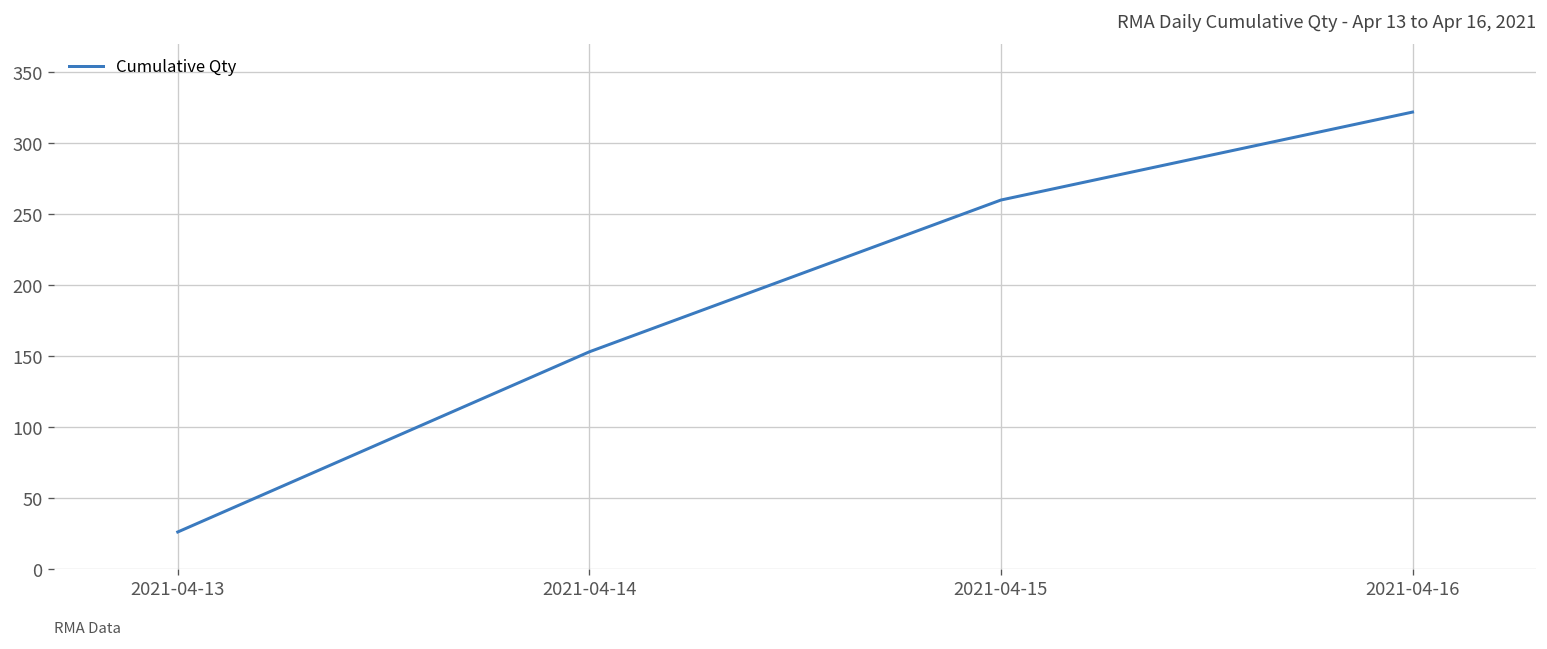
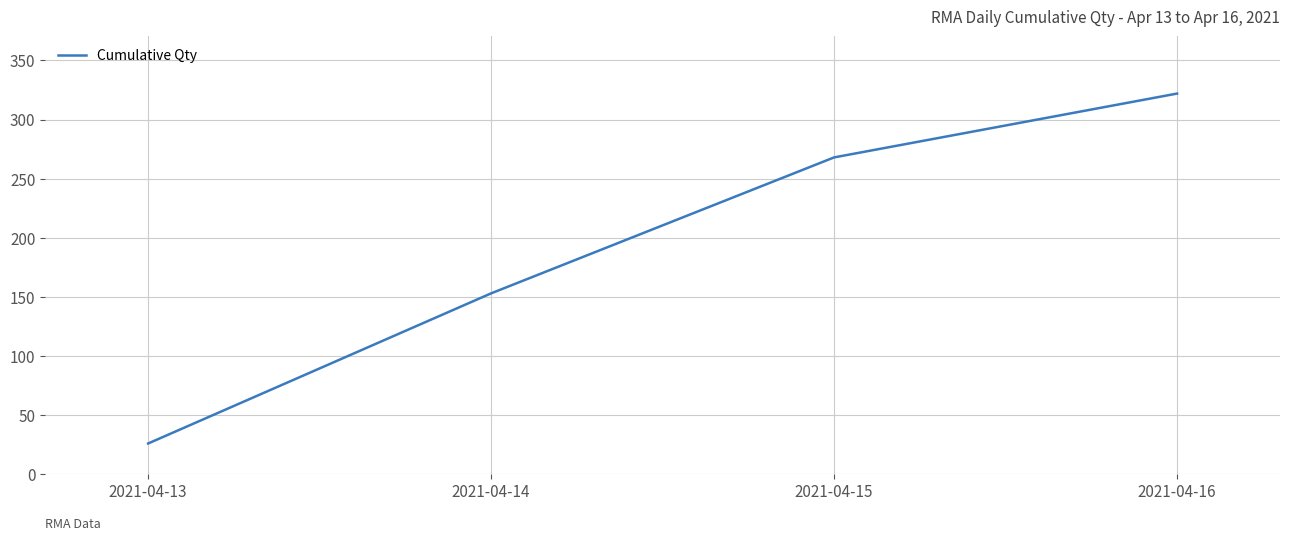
  {
    "2021-04-13": 26,
    "2021-04-14": 153,
-   "2021-04-15": 260,
+   "2021-04-15": 268,
    "2021-04-16": 322
  }
